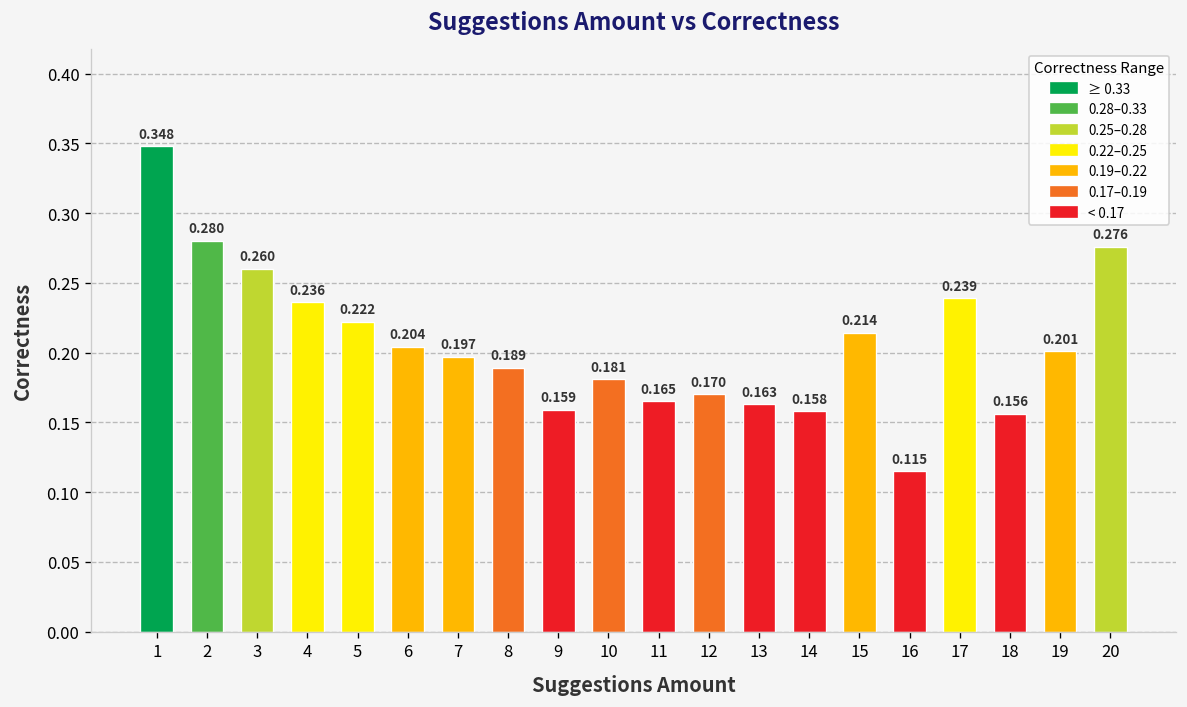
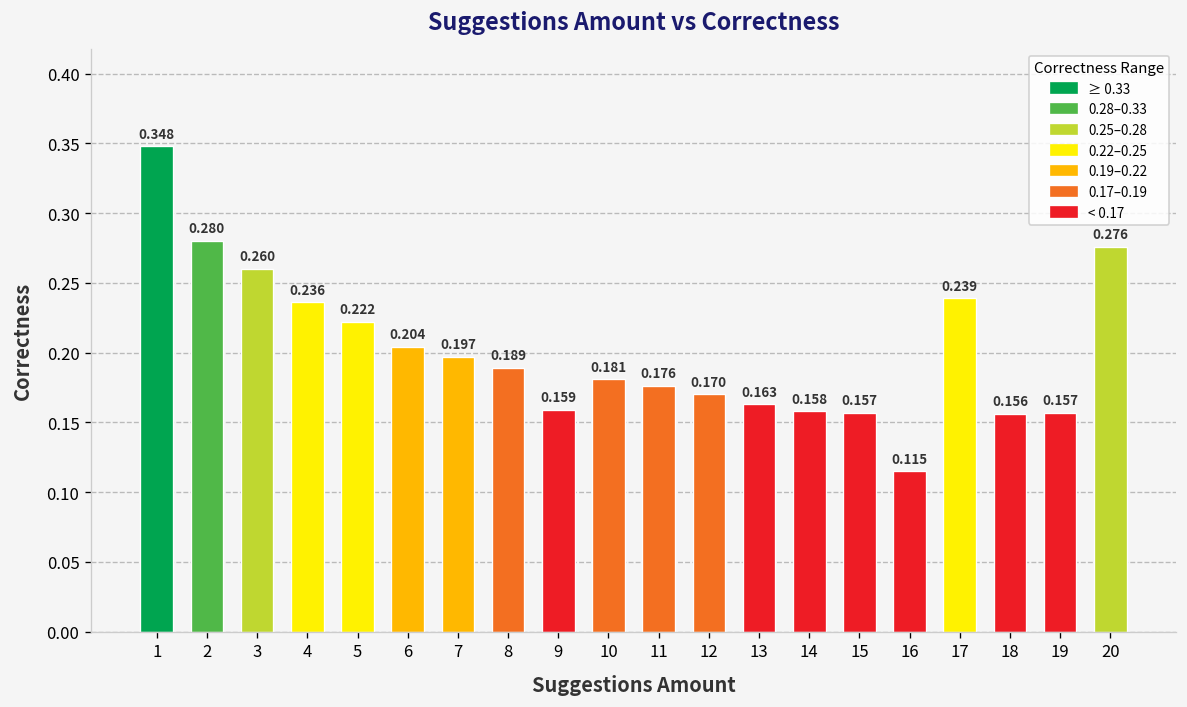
  {
    "1": 0.348,
    "2": 0.280,
    "3": 0.260,
    "4": 0.236,
    "5": 0.222,
    "6": 0.204,
    "7": 0.197,
    "8": 0.189,
    "9": 0.159,
    "10": 0.181,
-   "11": 0.165,
+   "11": 0.176,
    "12": 0.170,
    "13": 0.163,
    "14": 0.158,
-   "15": 0.214,
+   "15": 0.157,
    "16": 0.115,
    "17": 0.239,
    "18": 0.156,
-   "19": 0.201,
+   "19": 0.157,
    "20": 0.276
  }
